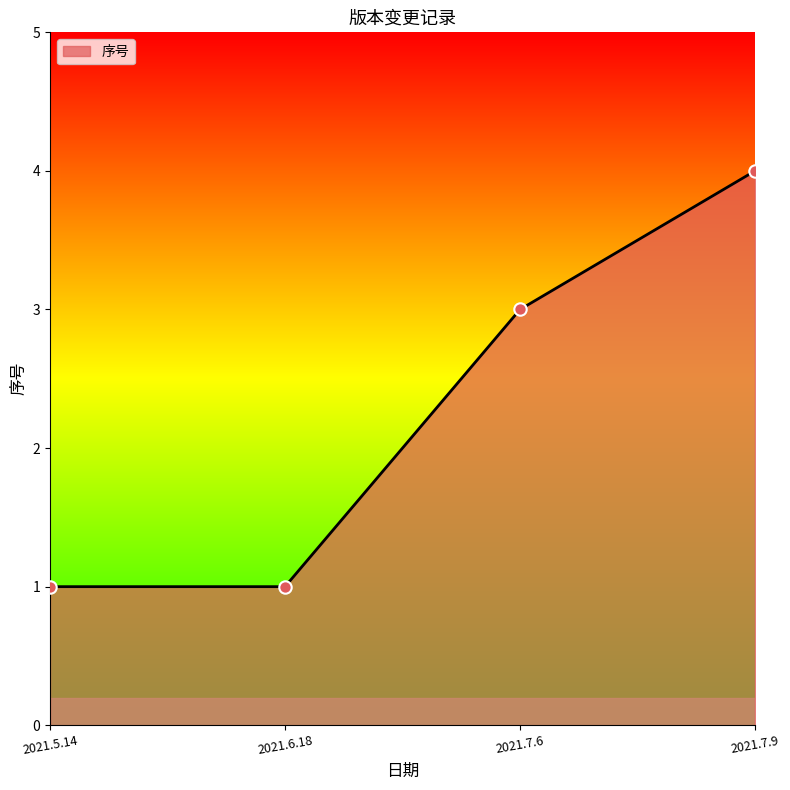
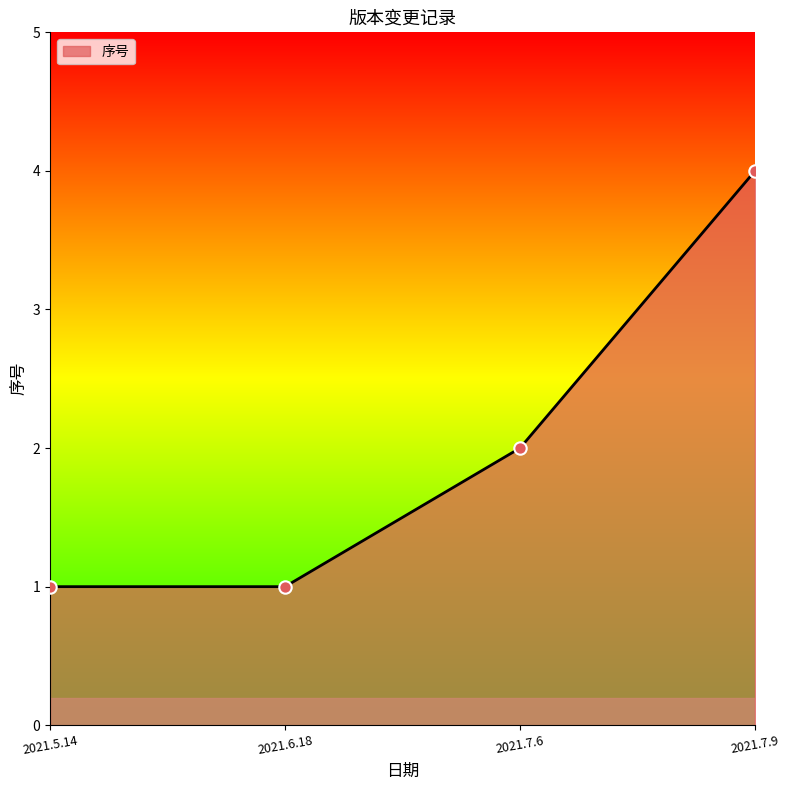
  {
    "2021.5.14": 1,
    "2021.6.18": 1,
-   "2021.7.6": 3,
+   "2021.7.6": 2,
    "2021.7.9": 4
  }
